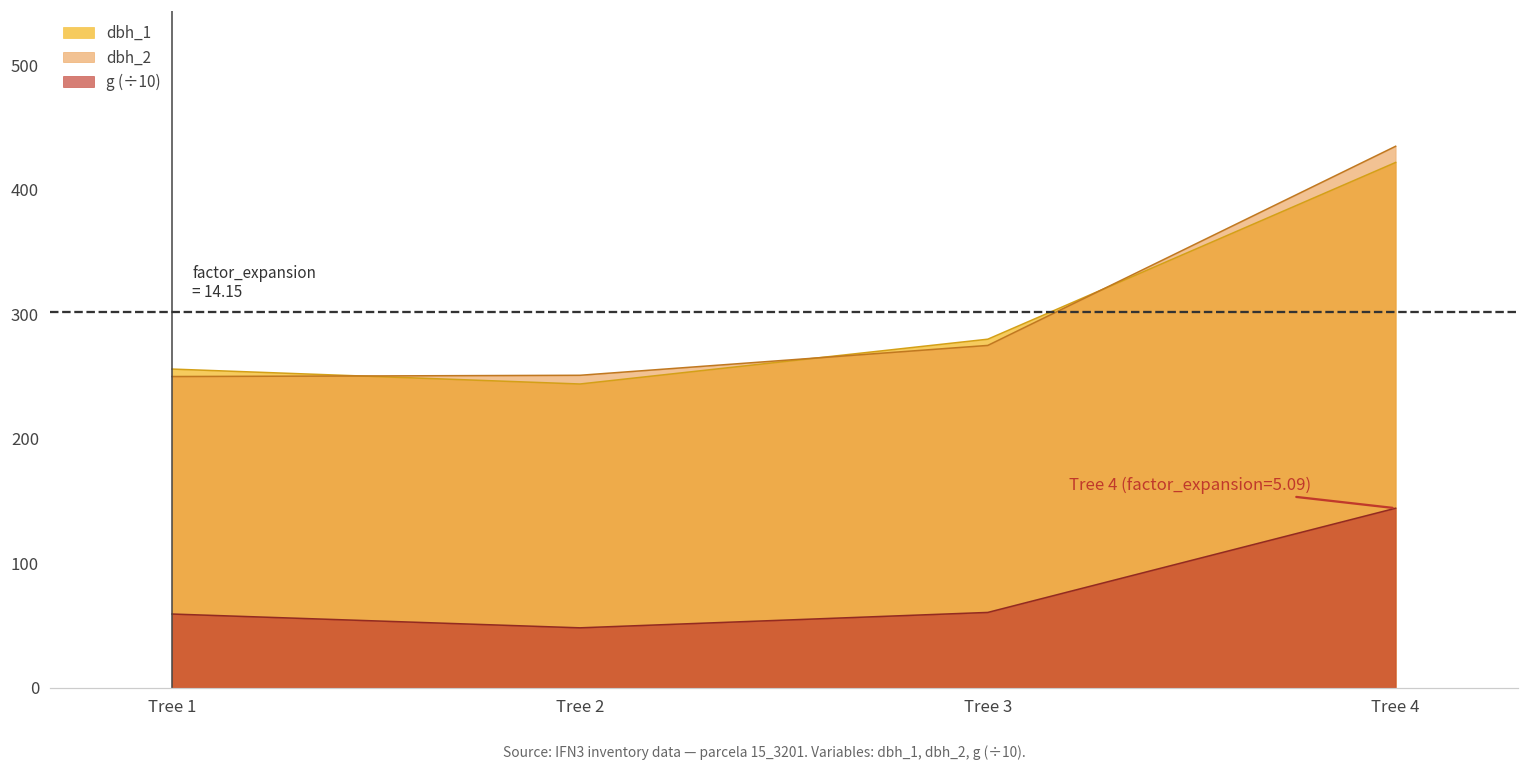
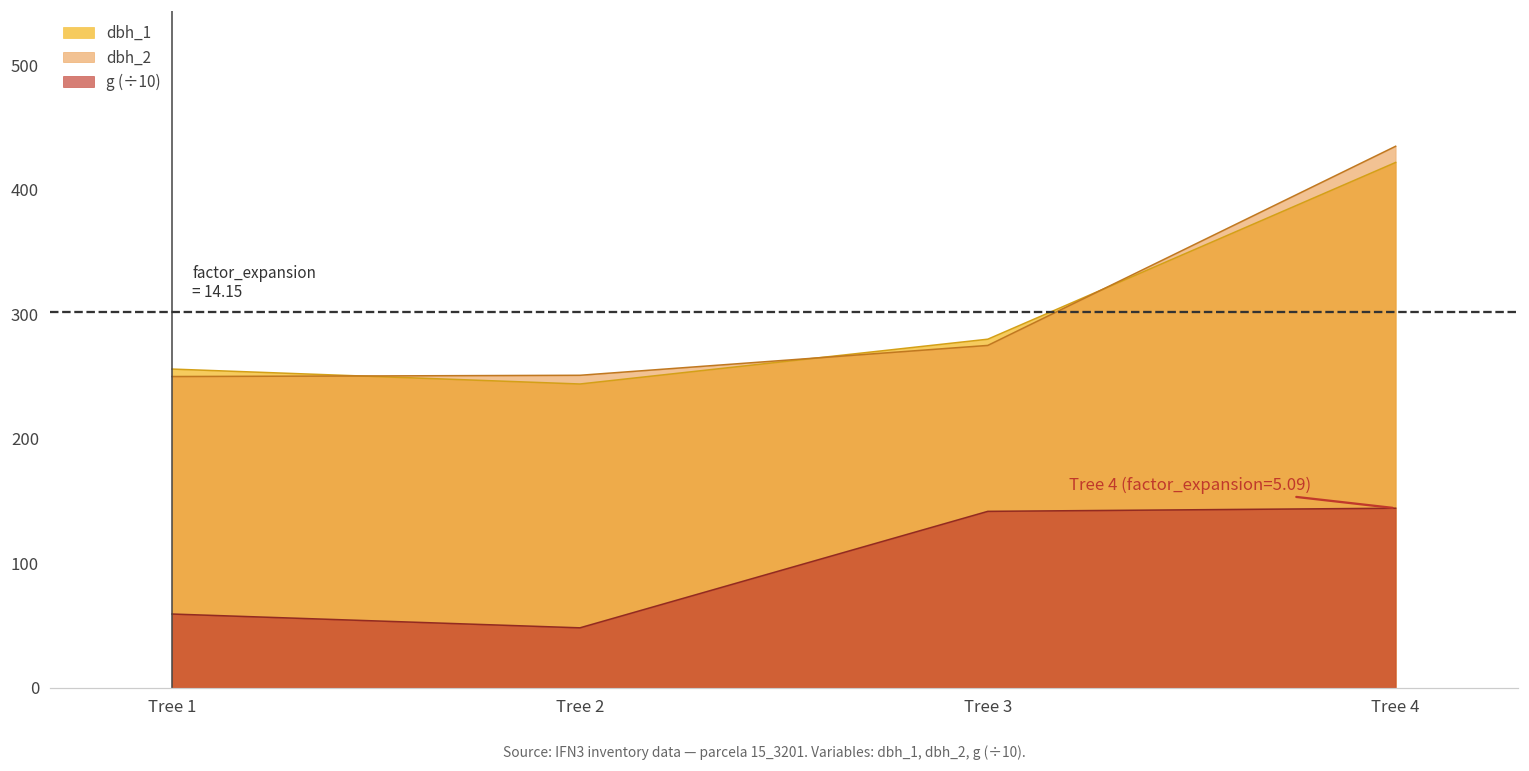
  {
    "g (÷10)": {
      "Tree 1": 59,
      "Tree 2": 48,
-     "Tree 3": 60
+     "Tree 3": 142
    }
  }
